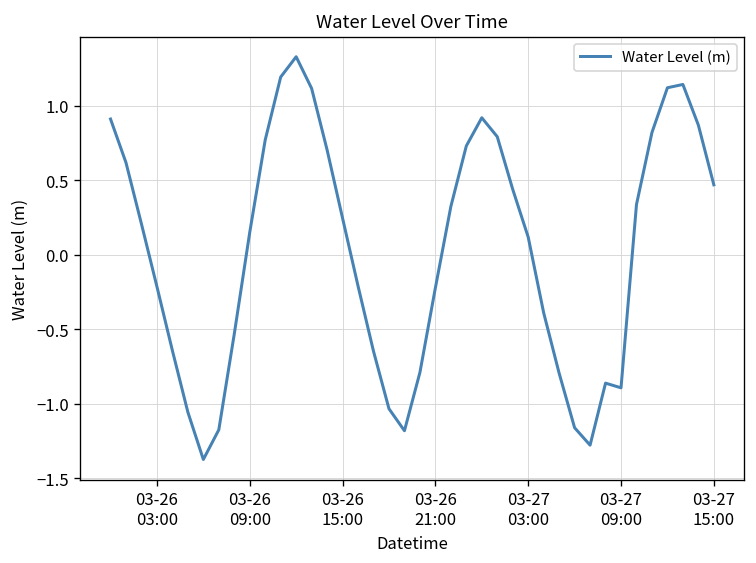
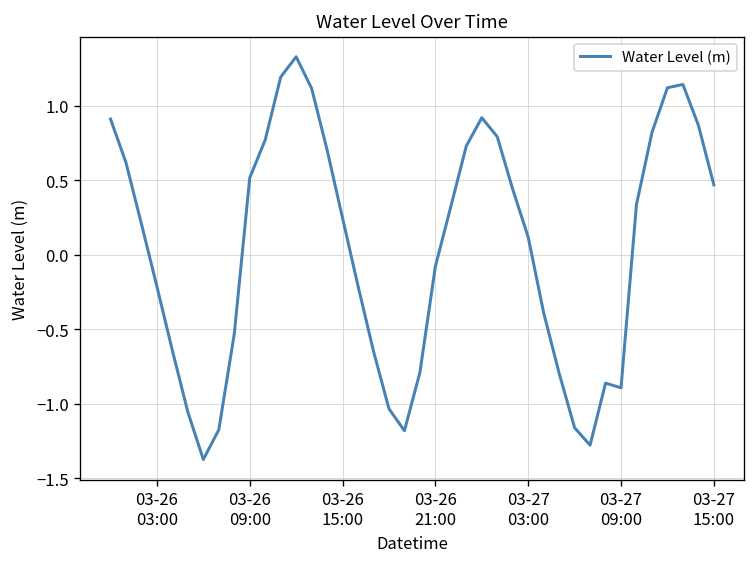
  {
    "03-26 03:00": -0.21,
-   "03-26 09:00": 0.15,
+   "03-26 09:00": 0.52,
    "03-26 15:00": 0.25,
-   "03-26 21:00": -0.22,
+   "03-26 21:00": -0.08,
    "03-27 03:00": 0.12,
    "03-27 09:00": -0.89,
    "03-27 15:00": 0.47
  }
